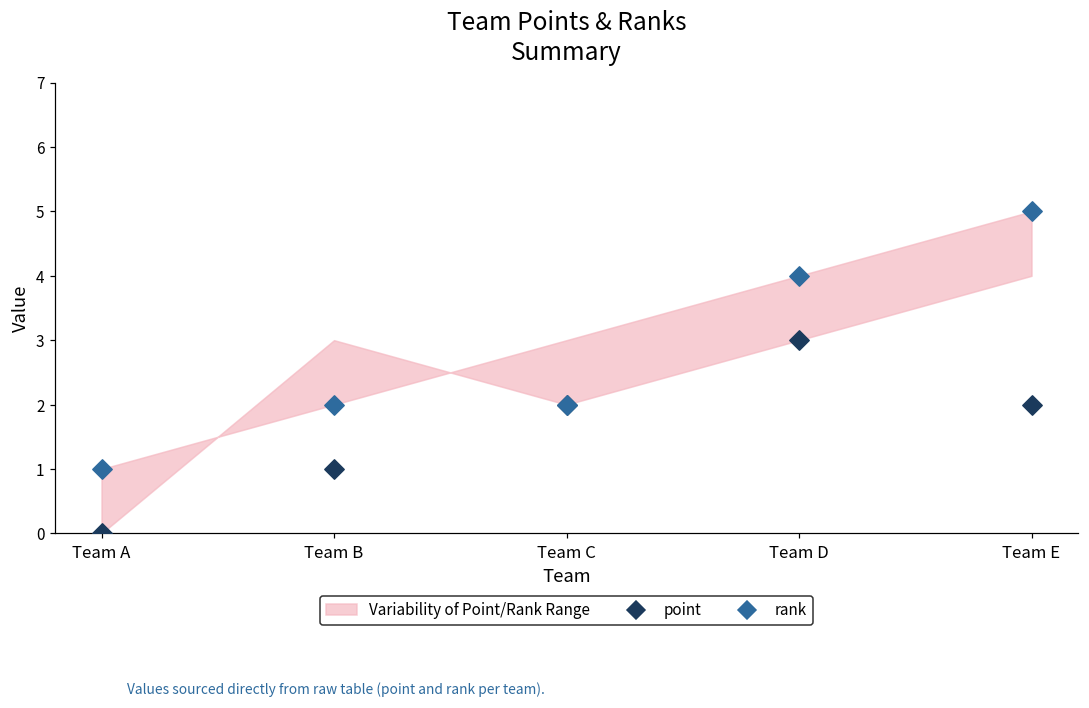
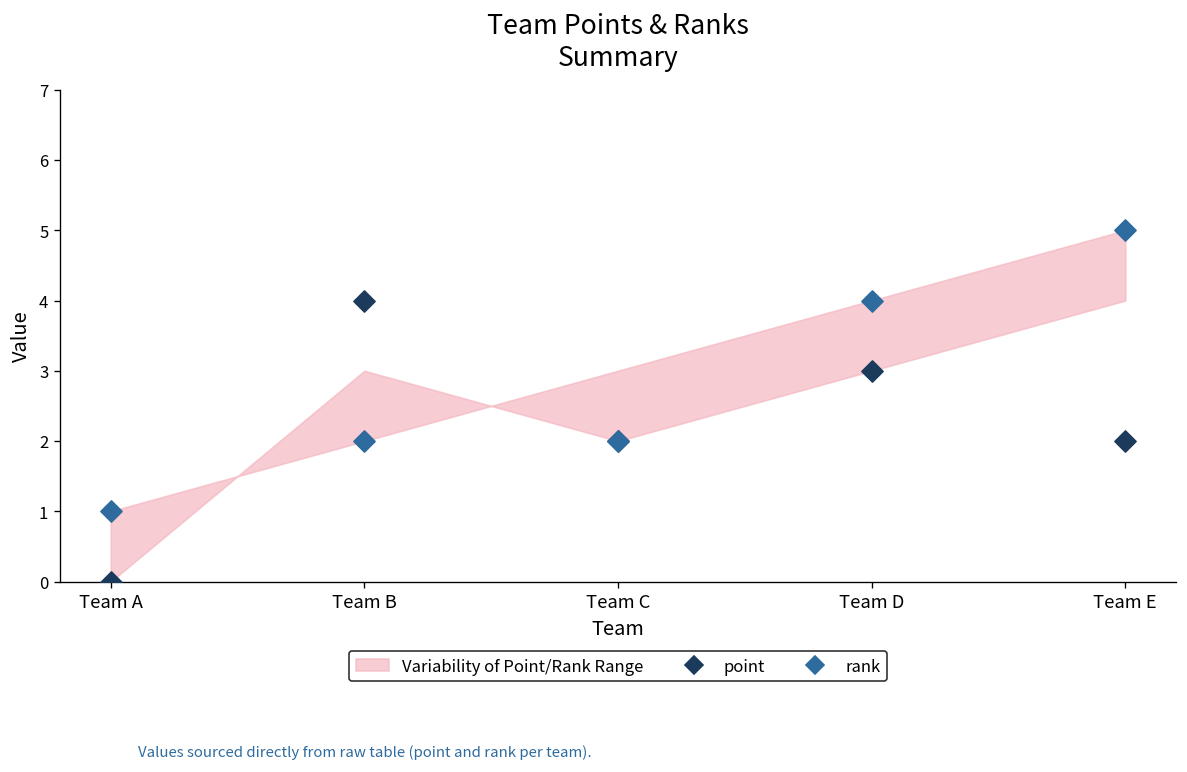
  {
    "point": {
-     "Team B": 1
+     "Team B": 4
    }
  }
